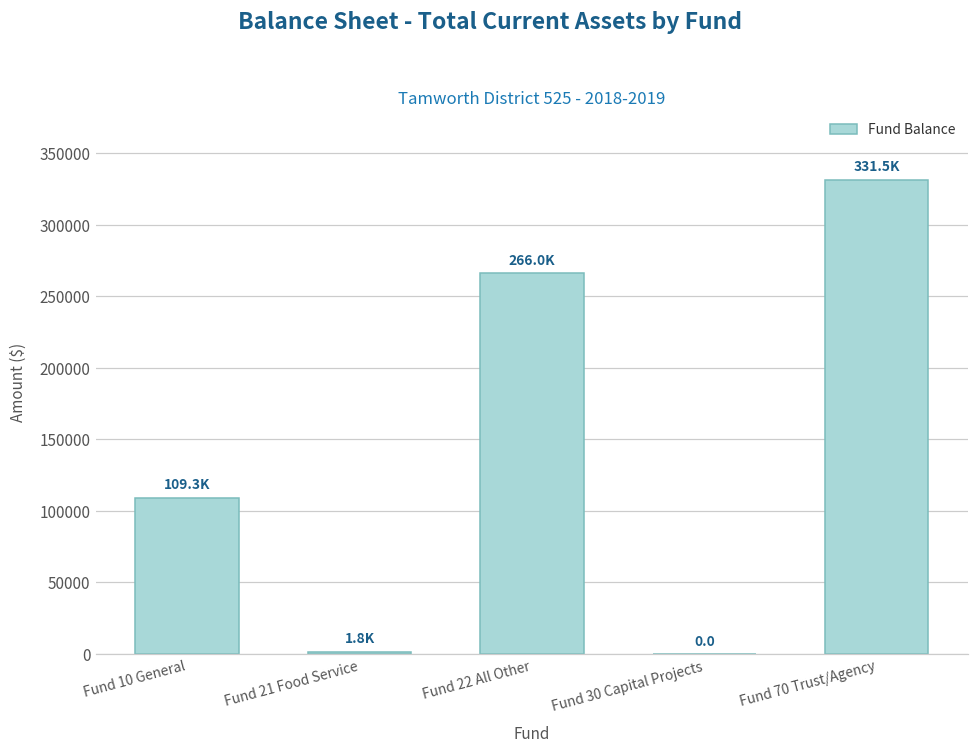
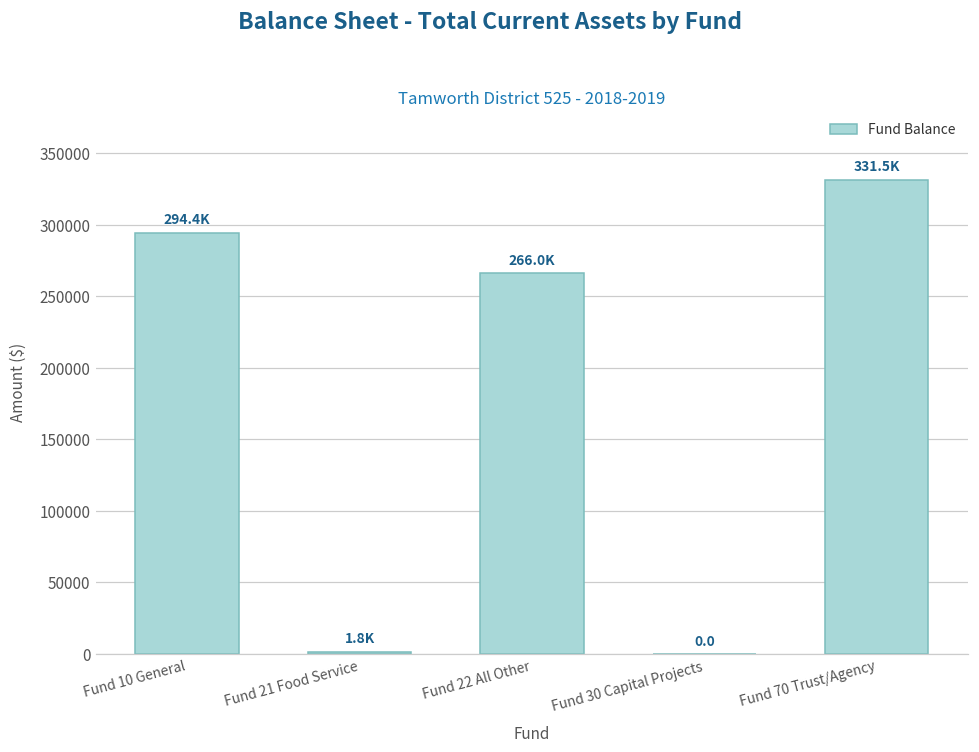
  {
-   "Fund 10 General": "109.3K",
+   "Fund 10 General": "294.4K",
    "Fund 21 Food Service": "1.8K",
    "Fund 22 All Other": "266.0K",
    "Fund 30 Capital Projects": "0.0",
    "Fund 70 Trust/Agency": "331.5K"
  }
